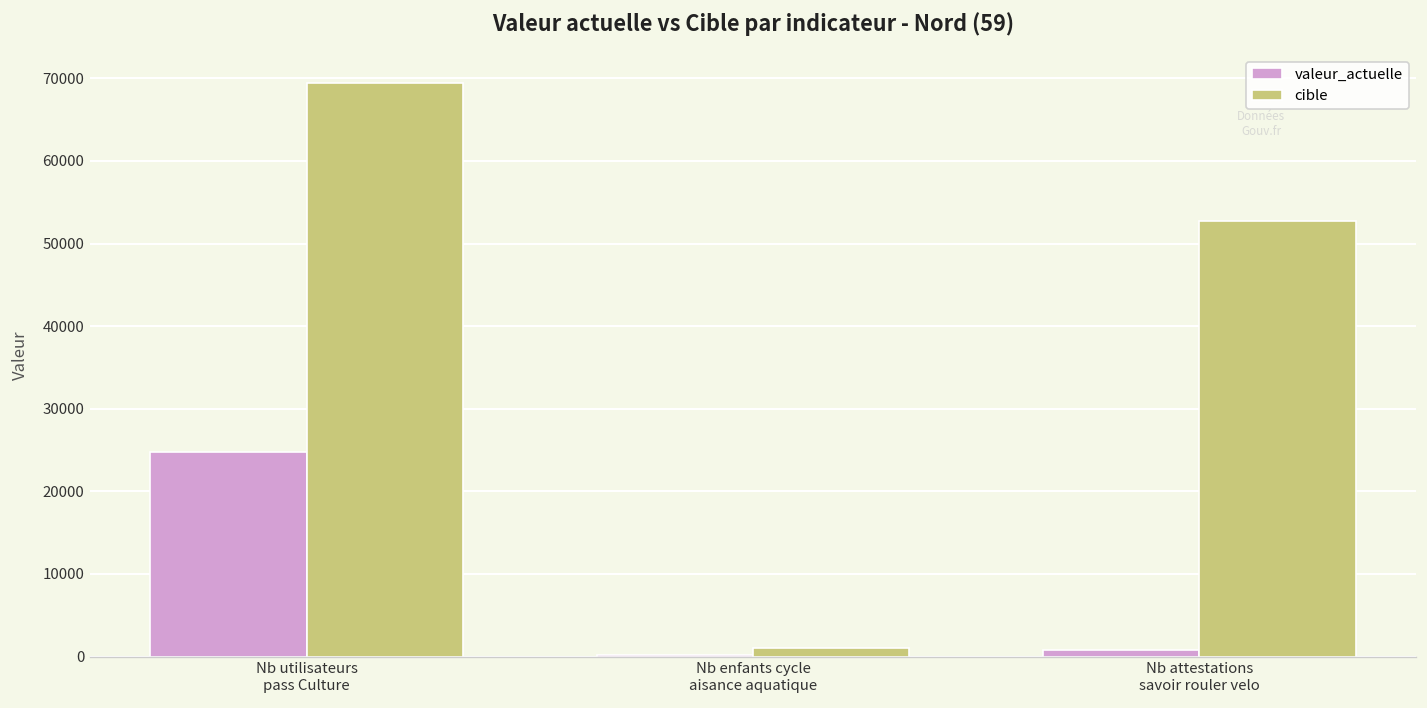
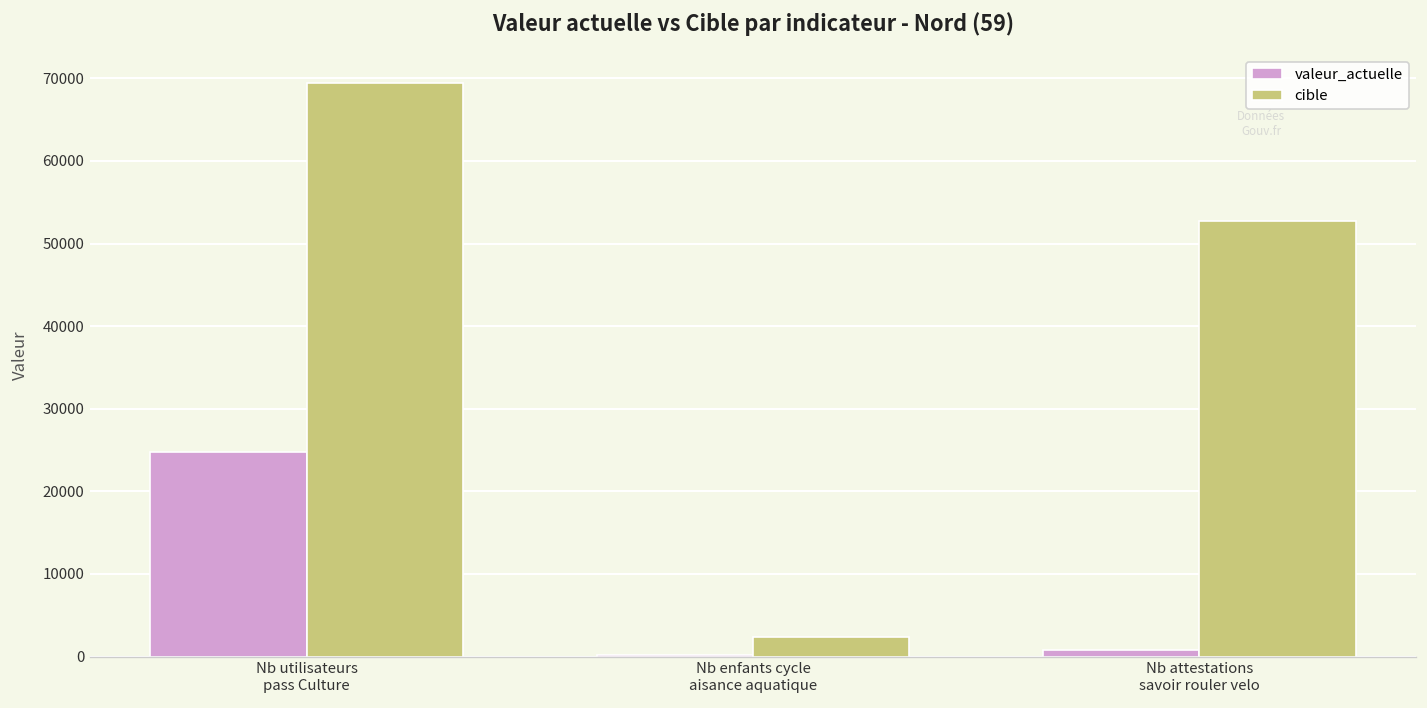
  {
    "valeur_actuelle": {
      "Nb utilisateurs pass Culture": 25000,
      "Nb attestations savoir rouler velo": 1000
    },
    "cible": {
      "Nb utilisateurs pass Culture": 69000,
-     "Nb enfants cycle aisance aquatique": 1000,
+     "Nb enfants cycle aisance aquatique": 2000,
      "Nb attestations savoir rouler velo": 53000
    }
  }
